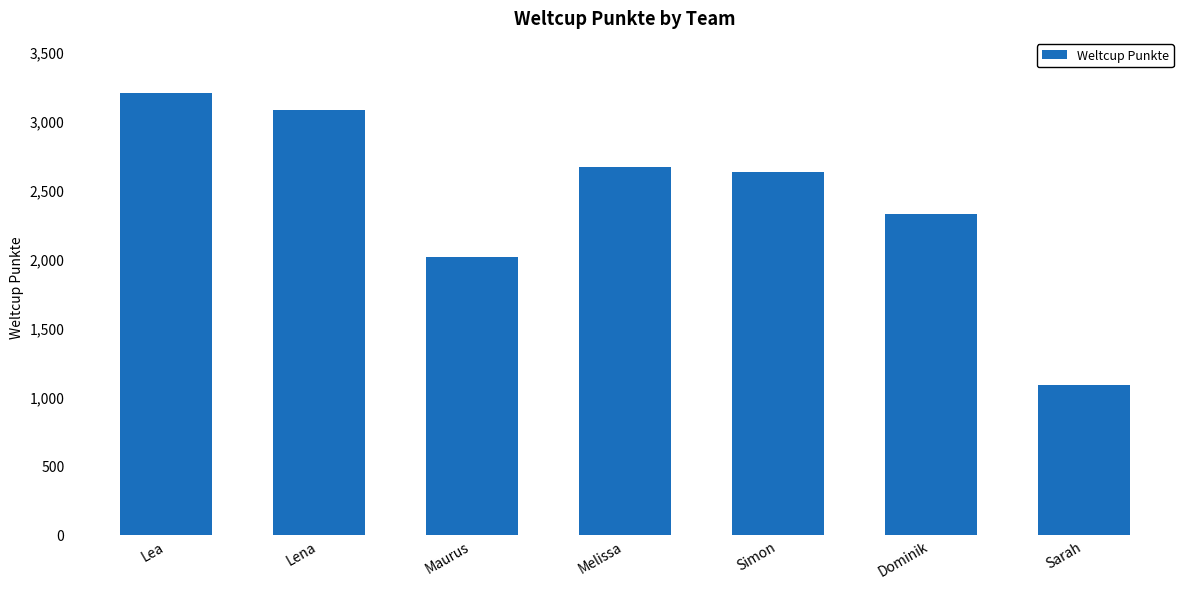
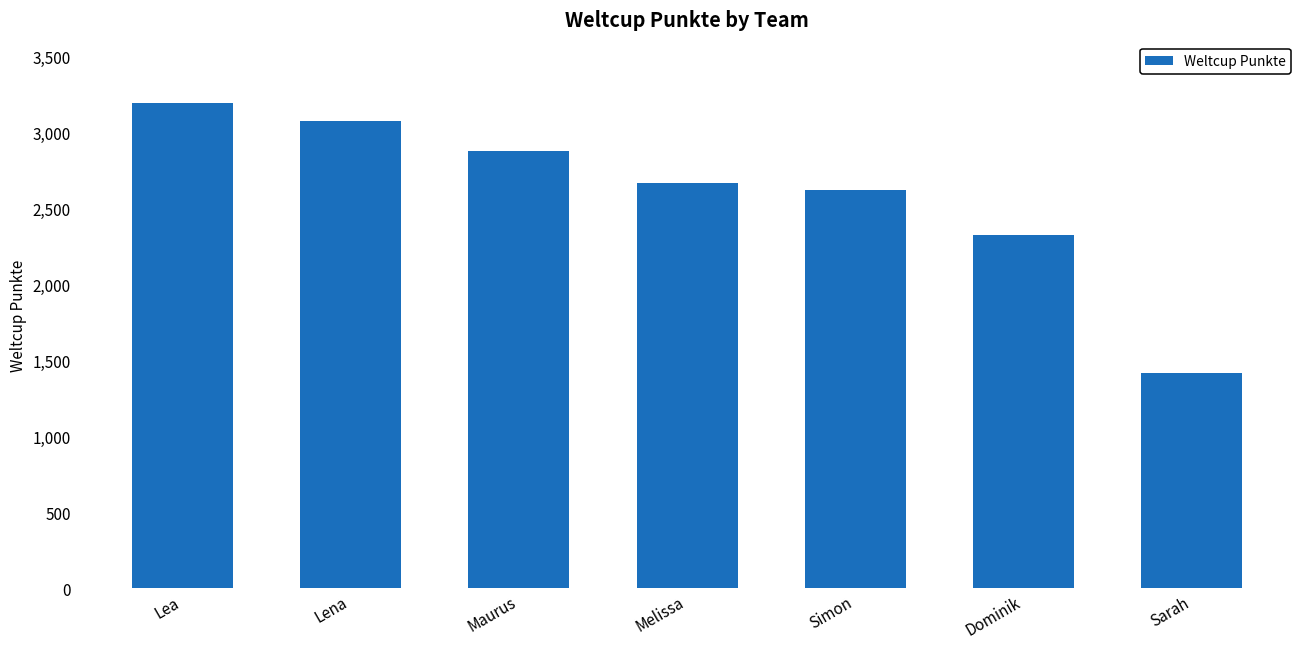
  {
    "Lea": "3,200",
    "Lena": "3,080",
-   "Maurus": "2,020",
+   "Maurus": "2,880",
    "Melissa": "2,670",
    "Simon": "2,630",
    "Dominik": "2,330",
-   "Sarah": "1,090"
+   "Sarah": "1,420"
  }
